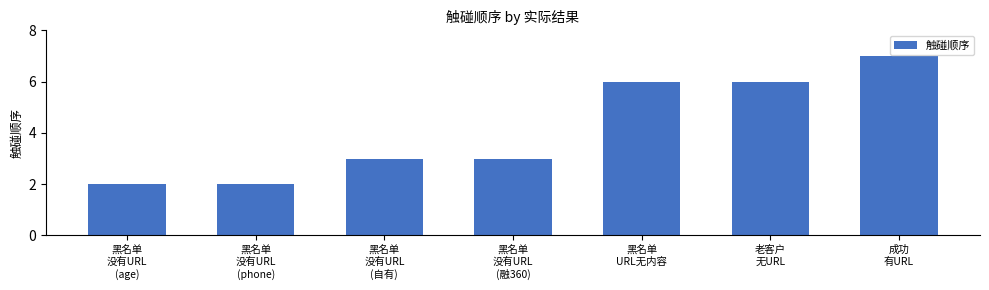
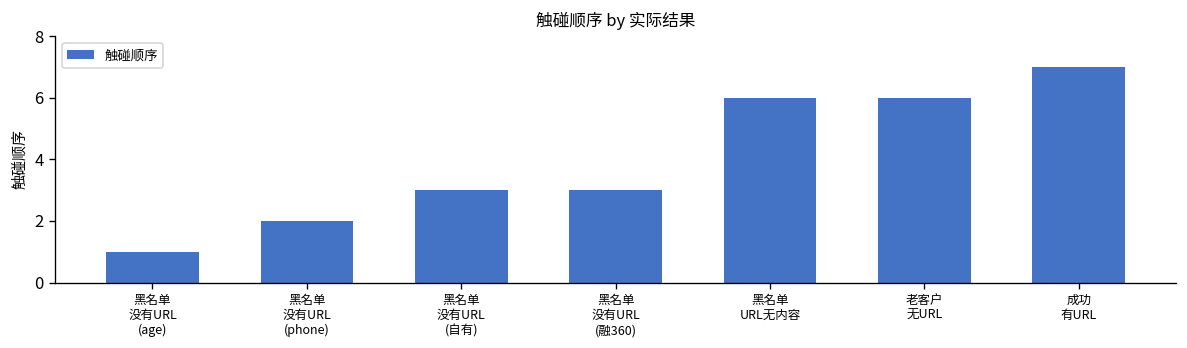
  {
-   "黑名单 没有URL (age)": 2,
+   "黑名单 没有URL (age)": 1,
    "黑名单 没有URL (phone)": 2,
    "黑名单 没有URL (自有)": 3,
    "黑名单 没有URL (融360)": 3,
    "黑名单 URL无内容": 6,
    "老客户 无URL": 6,
    "成功 有URL": 7
  }
